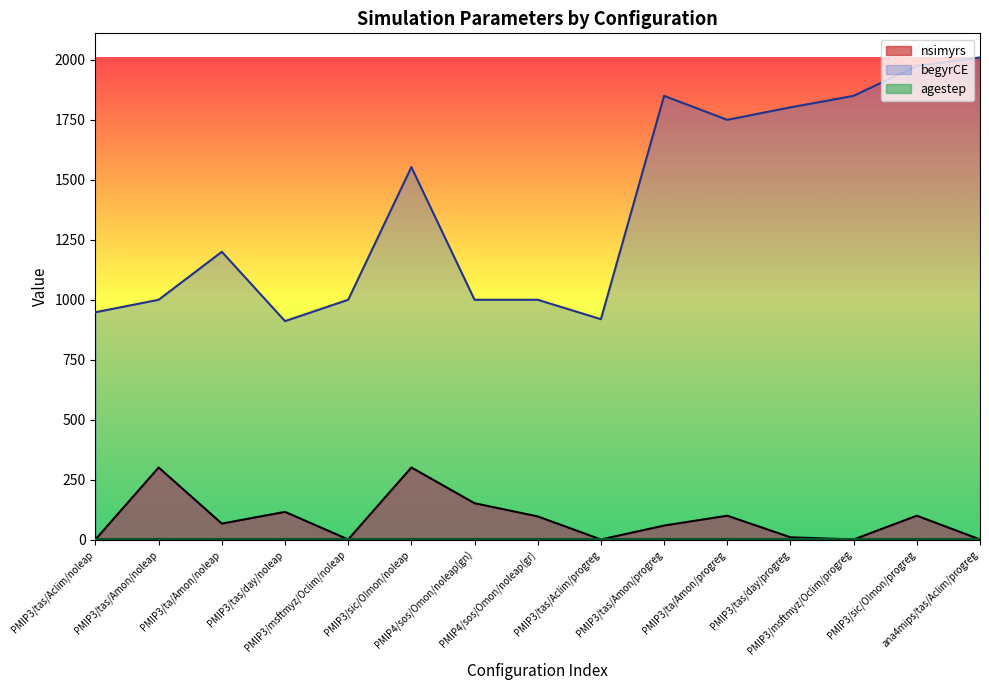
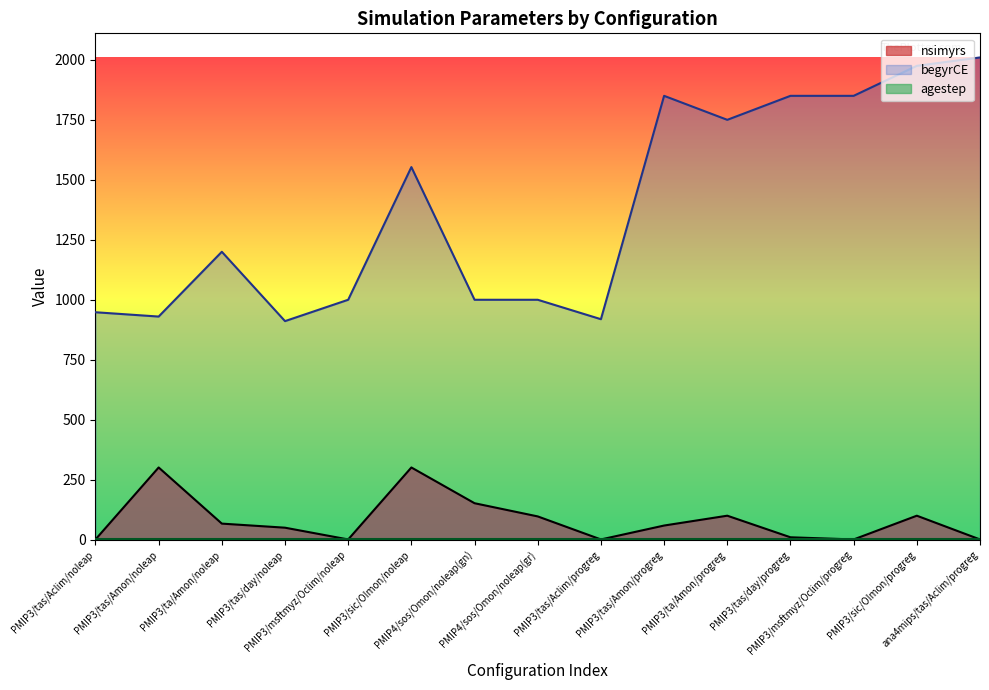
  {
    "nsimyrs": {
      "PMIP3/tas/Amon/noleap": 300,
      "PMIP3/ta/Amon/noleap": 70,
-     "PMIP3/tas/day/noleap": 120,
+     "PMIP3/tas/day/noleap": 50,
      "PMIP3/sic/OImon/noleap": 300,
      "PMIP4/sos/Omon/noleap(gn)": 150,
      "PMIP4/sos/Omon/noleap(gr)": 100,
      "PMIP3/tas/Amon/progreg": 60,
      "PMIP3/ta/Amon/progreg": 100,
      "PMIP3/sic/OImon/progreg": 100
    },
    "begyrCE": {
      "PMIP3/tas/Aclim/noleap": 950,
-     "PMIP3/tas/Amon/noleap": 1000,
+     "PMIP3/tas/Amon/noleap": 930,
      "PMIP3/ta/Amon/noleap": 1200,
      "PMIP3/tas/day/noleap": 910,
      "PMIP3/msftmyz/Oclim/noleap": 1000,
      "PMIP3/sic/OImon/noleap": 1550,
      "PMIP4/sos/Omon/noleap(gn)": 1000,
      "PMIP4/sos/Omon/noleap(gr)": 1000,
      "PMIP3/tas/Aclim/progreg": 920,
      "PMIP3/tas/Amon/progreg": 1850,
      "PMIP3/ta/Amon/progreg": 1750,
-     "PMIP3/tas/day/progreg": 1800,
+     "PMIP3/tas/day/progreg": 1850,
      "PMIP3/msftmyz/Oclim/progreg": 1850,
      "ana4mips/tas/Aclim/progreg": 2010
    },
    "agestep": {
      "PMIP3/tas/Amon/noleap": 0,
      "PMIP3/ta/Amon/noleap": 0,
      "PMIP3/tas/day/noleap": 0,
      "PMIP3/sic/OImon/noleap": 0,
      "PMIP4/sos/Omon/noleap(gn)": 0,
      "PMIP4/sos/Omon/noleap(gr)": 0,
      "PMIP3/tas/Amon/progreg": 0,
      "PMIP3/ta/Amon/progreg": 0,
      "PMIP3/sic/OImon/progreg": 0
    }
  }
